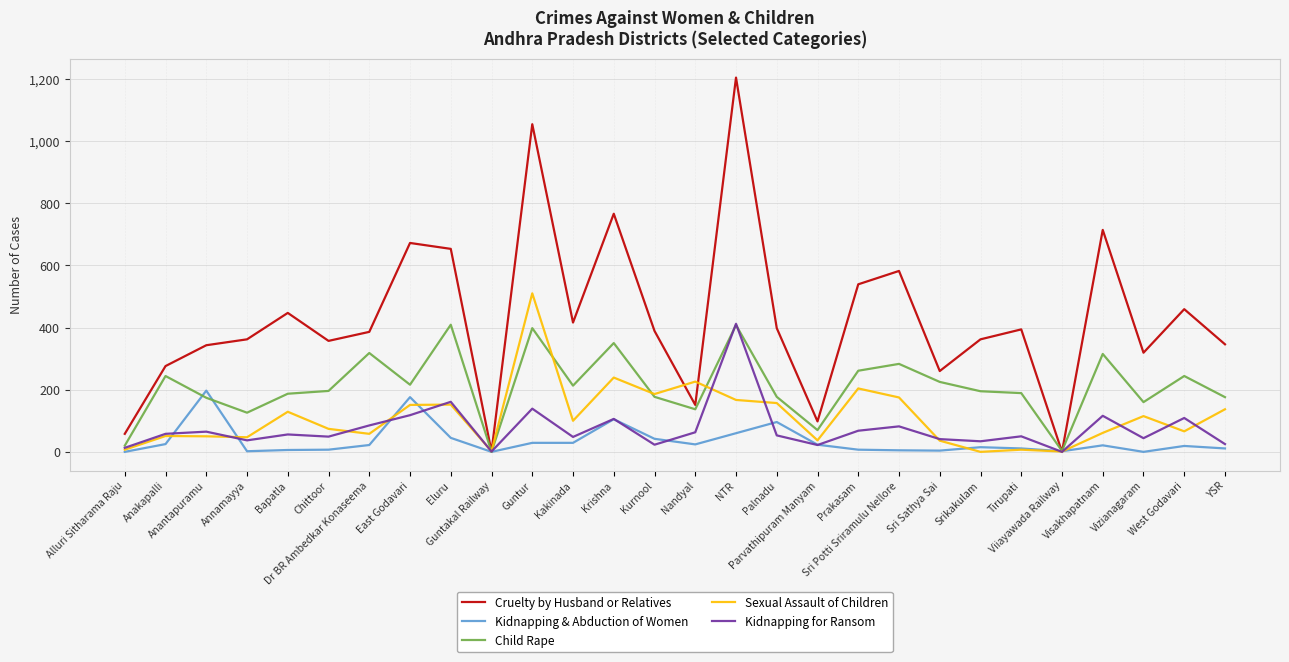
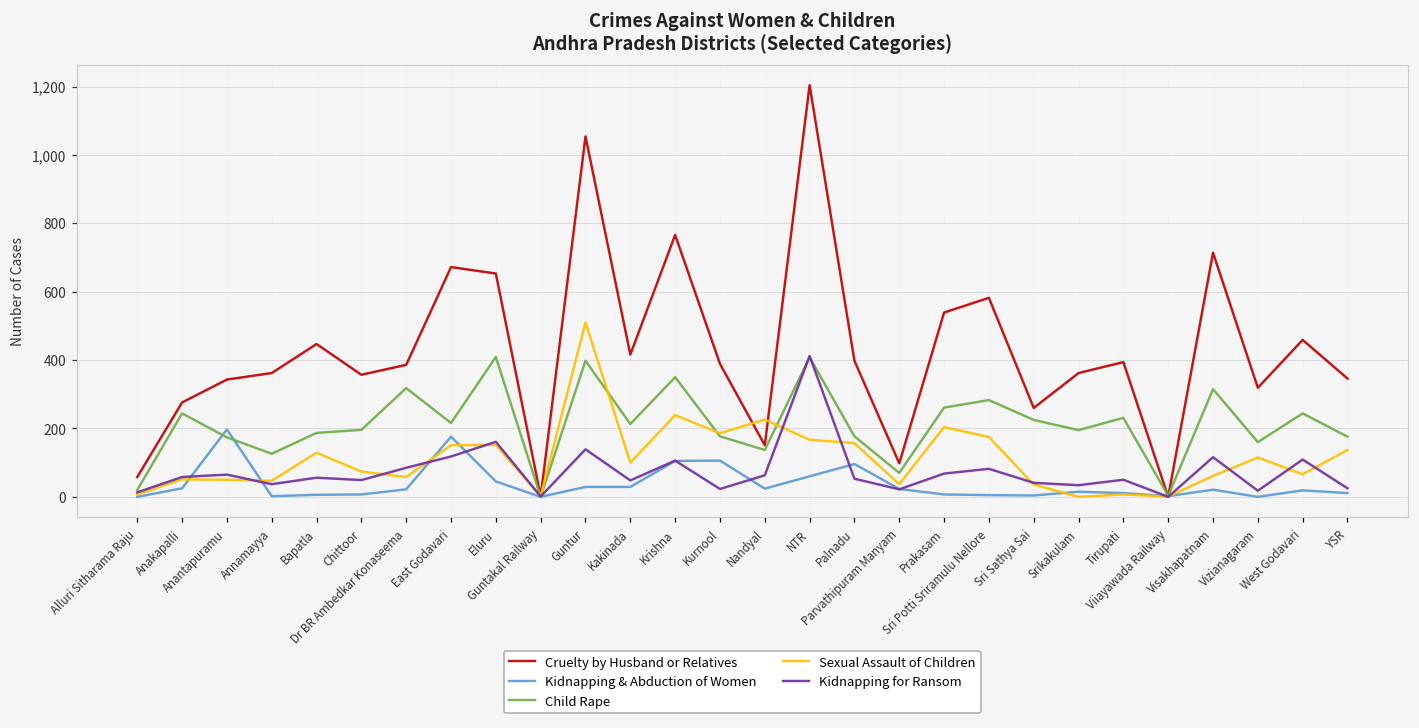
  {
    "Cruelty by Husband or Relatives": {
      "Alluri Sitharama Raju": "60",
      "Anakapalli": "280",
      "Anantapuramu": "340",
      "Annamayya": "360",
      "Bapatla": "450",
      "Chittoor": "360",
      "Dr BR Ambedkar Konaseema": "390",
      "East Godavari": "670",
      "Eluru": "650",
      "Guntur": "1,050",
      "Kakinada": "420",
      "Krishna": "770",
      "Kurnool": "390",
      "Nandyal": "150",
      "NTR": "1,200",
      "Palnadu": "400",
      "Parvathipuram Manyam": "100",
      "Prakasam": "540",
      "Sri Potti Sriramulu Nellore": "580",
      "Sri Sathya Sai": "260",
      "Srikakulam": "360",
      "Tirupati": "390",
      "Visakhapatnam": "710",
      "Vizianagaram": "320",
      "West Godavari": "460",
      "YSR": "350"
    },
    "Kidnapping & Abduction of Women": {
      "Anakapalli": "30",
      "Anantapuramu": "200",
      "Annamayya": "0",
      "Bapatla": "10",
      "Chittoor": "10",
      "Dr BR Ambedkar Konaseema": "20",
      "East Godavari": "180",
      "Eluru": "50",
      "Guntur": "30",
      "Kakinada": "30",
-     "Kurnool": "40",
+     "Kurnool": "110",
      "Nandyal": "20",
      "NTR": "60",
      "Palnadu": "100",
      "Prakasam": "10",
      "Sri Potti Sriramulu Nellore": "10",
      "Sri Sathya Sai": "0",
      "Srikakulam": "20",
      "Visakhapatnam": "20",
      "Vizianagaram": "0",
      "West Godavari": "20",
      "YSR": "10"
    },
    "Child Rape": {
      "Anakapalli": "240",
      "Anantapuramu": "170",
      "Annamayya": "130",
      "Bapatla": "190",
      "Chittoor": "200",
      "Dr BR Ambedkar Konaseema": "320",
      "East Godavari": "220",
      "Eluru": "410",
      "Guntur": "400",
      "Kakinada": "210",
      "Krishna": "350",
      "Kurnool": "180",
      "Nandyal": "140",
      "Palnadu": "180",
      "Parvathipuram Manyam": "70",
      "Prakasam": "260",
      "Sri Potti Sriramulu Nellore": "280",
      "Sri Sathya Sai": "230",
      "Srikakulam": "200",
-     "Tirupati": "190",
+     "Tirupati": "230",
      "Visakhapatnam": "320",
      "Vizianagaram": "160",
      "West Godavari": "240",
      "YSR": "180"
    },
    "Sexual Assault of Children": {
      "Anantapuramu": "50",
      "Annamayya": "50",
      "Bapatla": "130",
      "Chittoor": "70",
      "Dr BR Ambedkar Konaseema": "60",
      "East Godavari": "150",
      "Eluru": "150",
      "Guntur": "510",
      "Kakinada": "100",
      "Krishna": "240",
      "Kurnool": "190",
      "Nandyal": "230",
      "NTR": "170",
      "Palnadu": "160",
      "Parvathipuram Manyam": "40",
      "Prakasam": "200",
      "Sri Potti Sriramulu Nellore": "180",
      "Srikakulam": "0",
      "Visakhapatnam": "60",
      "Vizianagaram": "120",
      "West Godavari": "70",
      "YSR": "140"
    },
    "Kidnapping for Ransom": {
      "Anantapuramu": "70",
      "Annamayya": "40",
      "Bapatla": "60",
      "Chittoor": "50",
      "Dr BR Ambedkar Konaseema": "90",
      "East Godavari": "120",
      "Eluru": "160",
      "Guntur": "140",
      "Kakinada": "50",
      "Kurnool": "20",
      "Nandyal": "60",
      "Palnadu": "50",
      "Prakasam": "70",
      "Sri Potti Sriramulu Nellore": "80",
      "Srikakulam": "30",
      "Tirupati": "50",
      "Visakhapatnam": "120",
-     "Vizianagaram": "40",
+     "Vizianagaram": "20",
      "West Godavari": "110",
      "YSR": "30"
    }
  }
